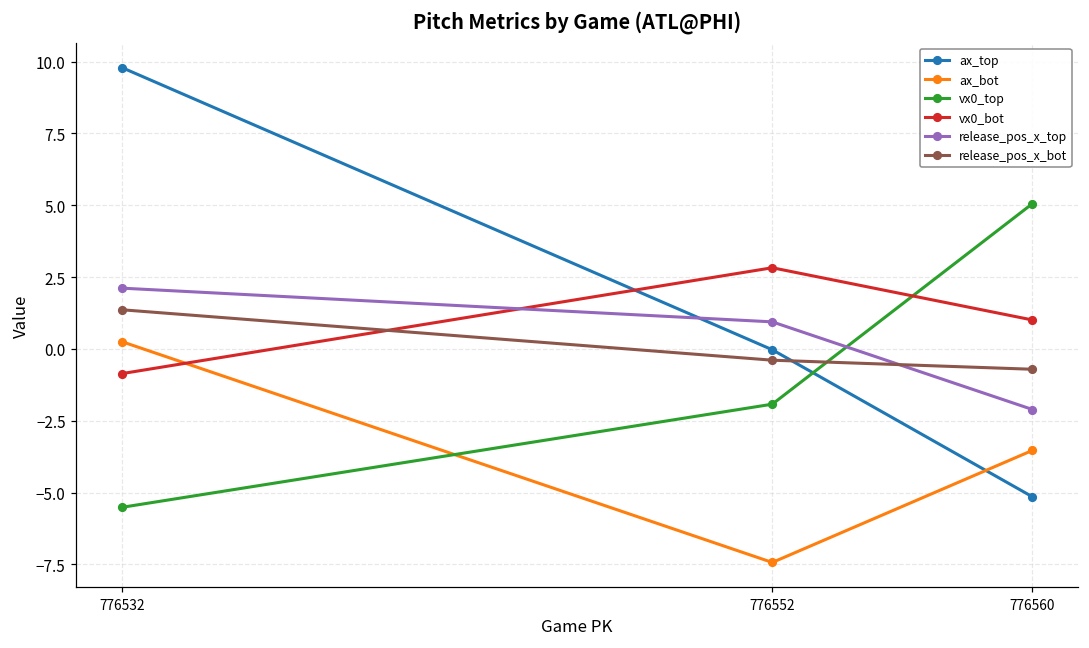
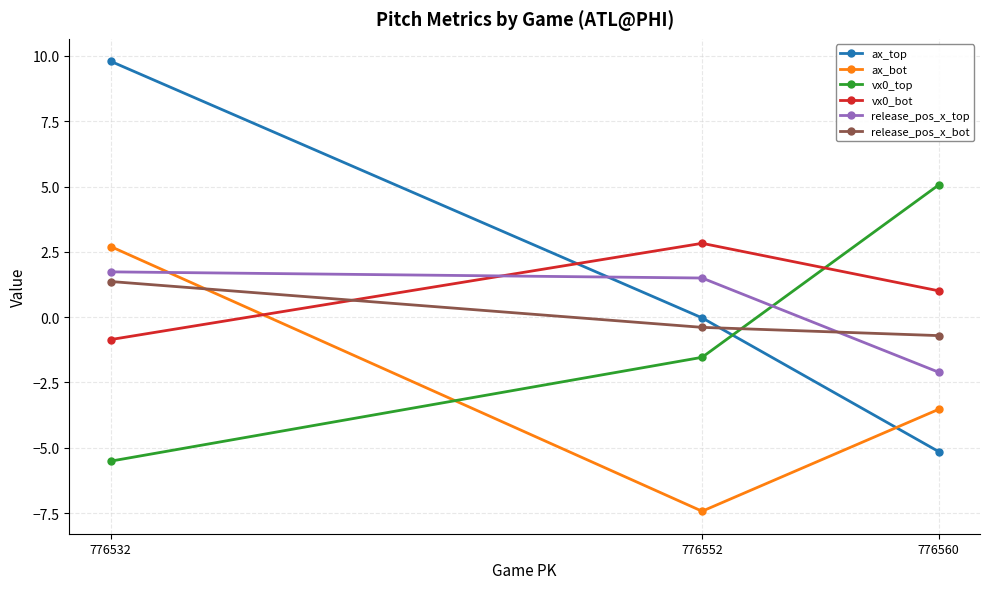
  {
    "ax_top": {
      "776532": 9.8,
      "776552": 0.0,
      "776560": -5.1
    },
    "ax_bot": {
-     "776532": 0.3,
+     "776532": 2.7,
      "776552": -7.4,
      "776560": -3.5
    },
    "vx0_top": {
      "776532": -5.5,
-     "776552": -1.9,
+     "776552": -1.5,
      "776560": 5.1
    },
    "vx0_bot": {
      "776532": -0.9,
      "776552": 2.8,
      "776560": 1.0
    },
    "release_pos_x_top": {
-     "776532": 2.1,
-     "776552": 0.9,
+     "776532": 1.7,
+     "776552": 1.5,
      "776560": -2.1
    },
    "release_pos_x_bot": {
      "776532": 1.4,
      "776552": -0.4,
      "776560": -0.7
    }
  }
